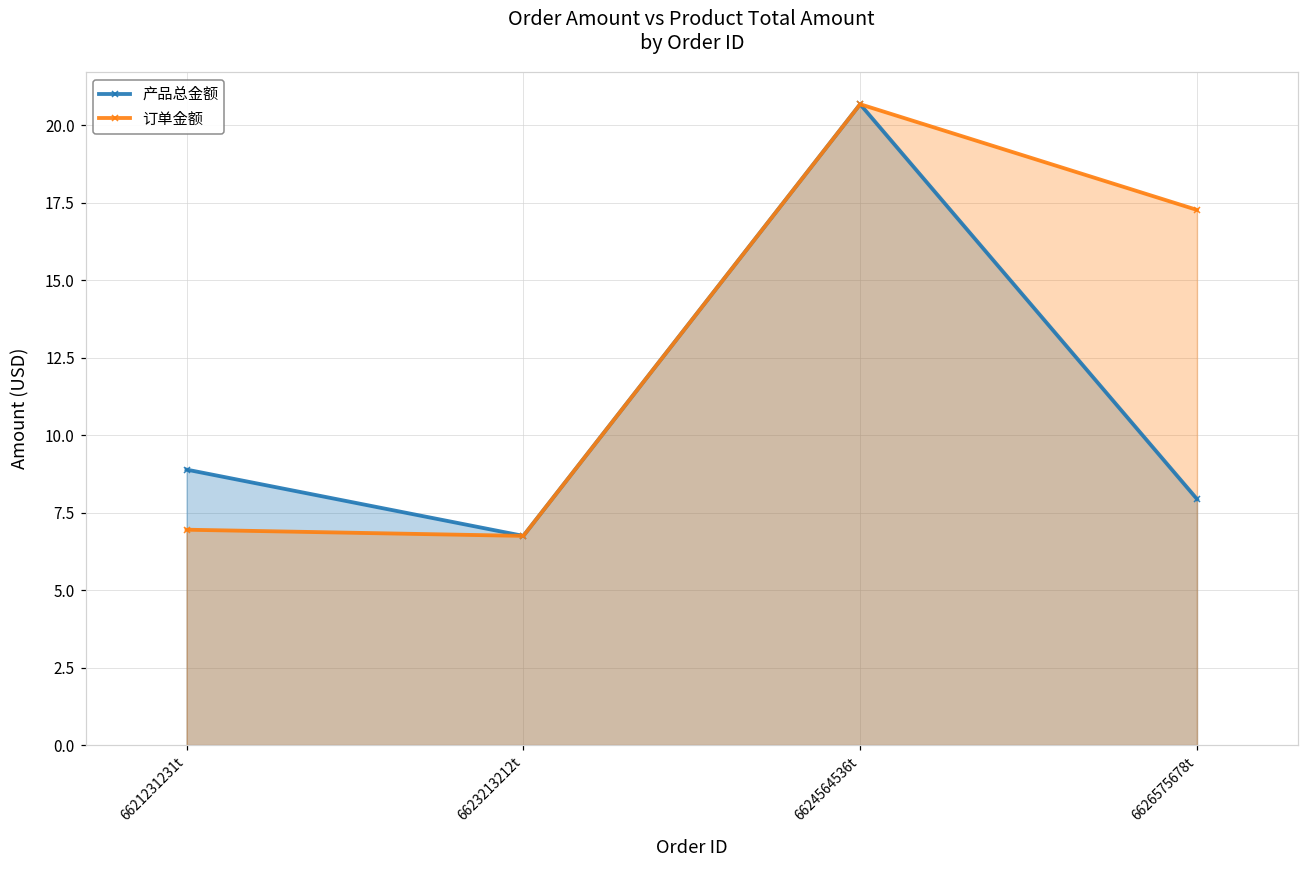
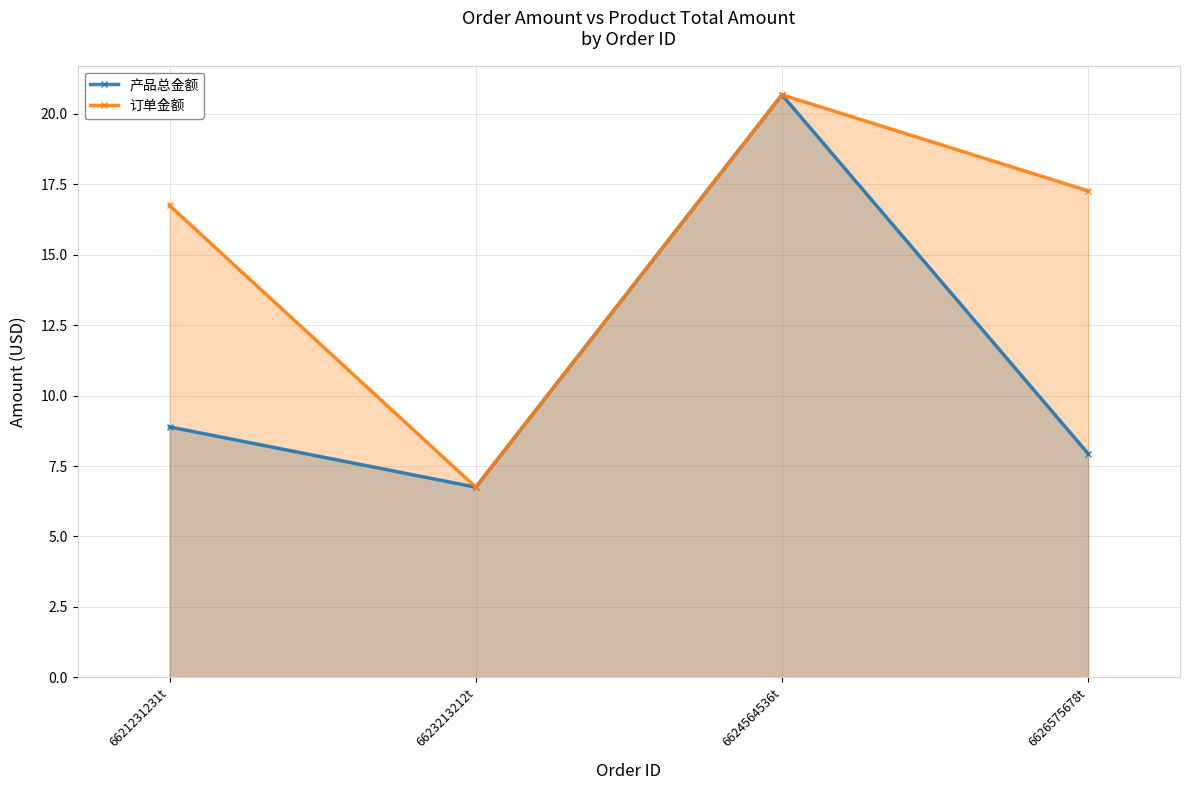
  {
    "产品总金额": {
      "6621231231t": 8.9,
      "6626575678t": 7.9
    },
    "订单金额": {
-     "6621231231t": 7.0,
+     "6621231231t": 16.8,
      "6626575678t": 17.3
    }
  }
